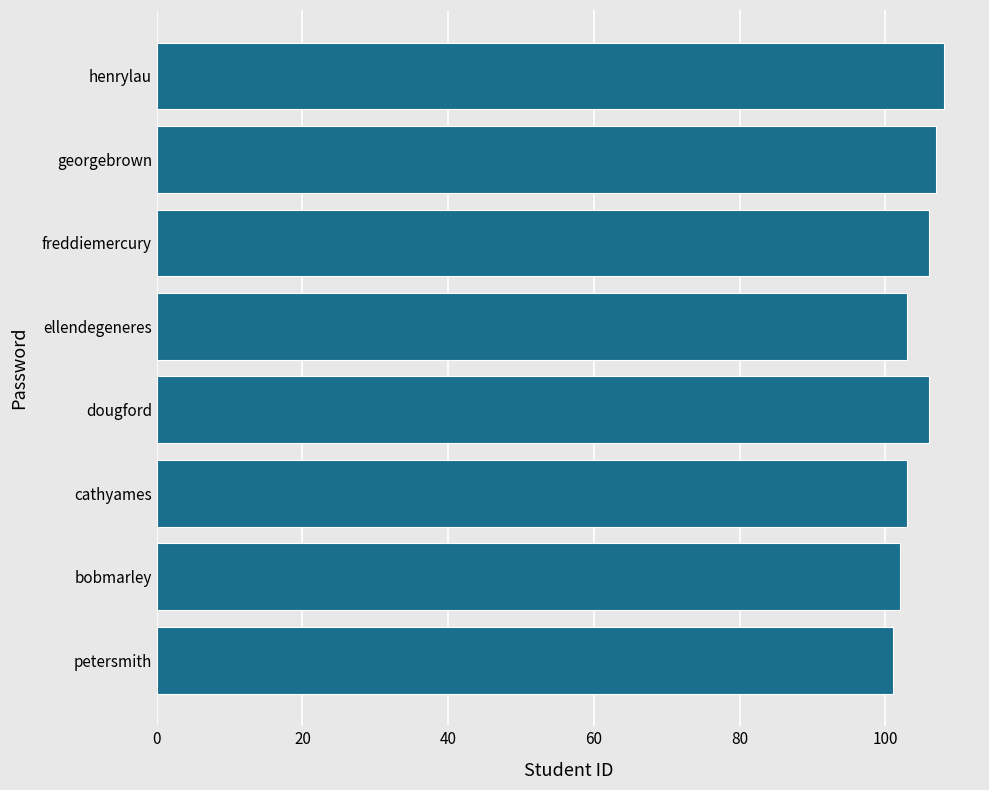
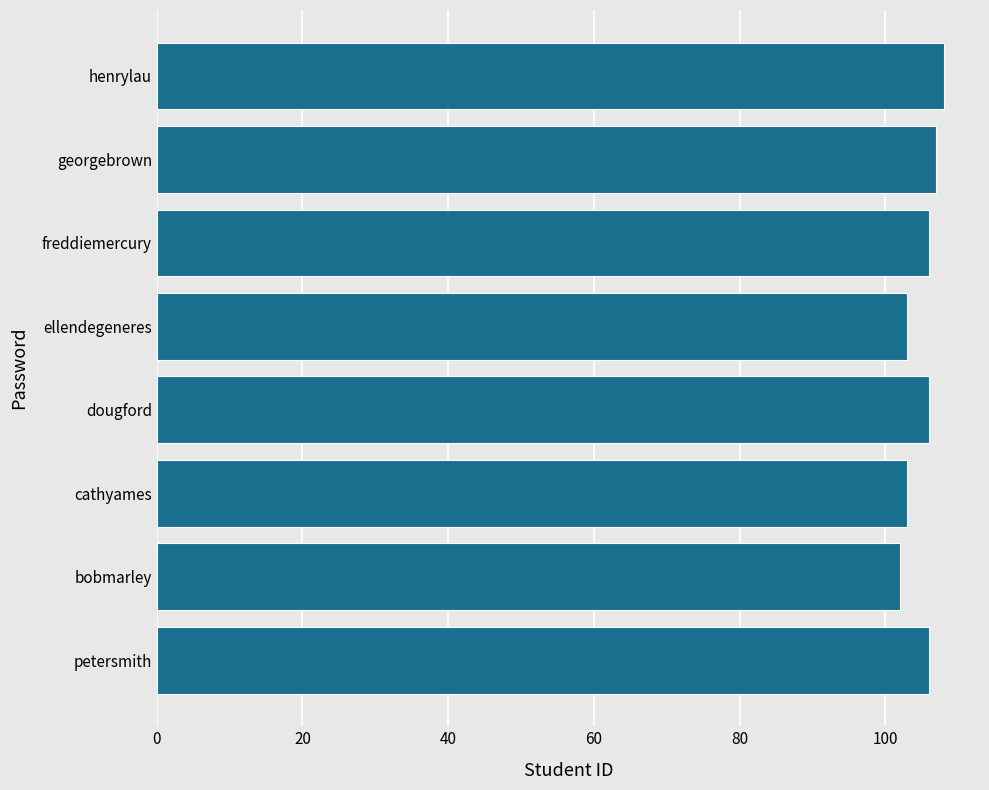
  {
    "henrylau": 108,
    "georgebrown": 107,
    "freddiemercury": 106,
    "ellendegeneres": 103,
    "dougford": 106,
    "cathyames": 103,
    "bobmarley": 102,
-   "petersmith": 101
+   "petersmith": 106
  }
